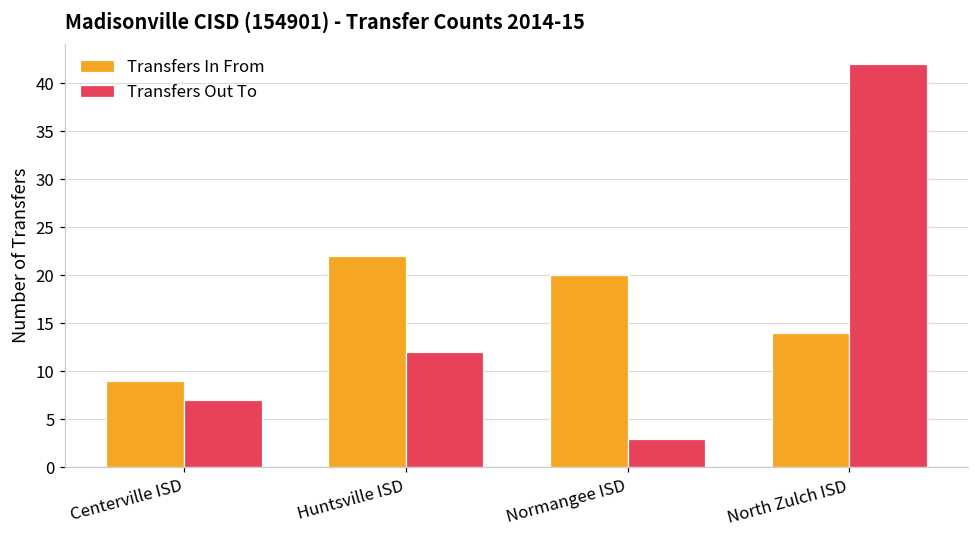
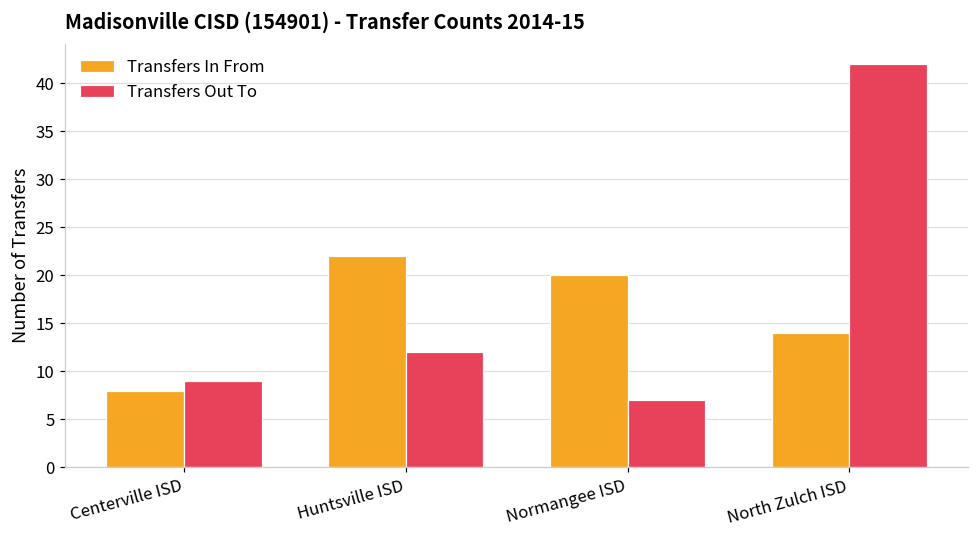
  {
    "Transfers In From": {
-     "Centerville ISD": 9,
+     "Centerville ISD": 8,
      "Huntsville ISD": 22,
      "Normangee ISD": 20,
      "North Zulch ISD": 14
    },
    "Transfers Out To": {
-     "Centerville ISD": 7,
+     "Centerville ISD": 9,
      "Huntsville ISD": 12,
-     "Normangee ISD": 3,
+     "Normangee ISD": 7,
      "North Zulch ISD": 42
    }
  }
